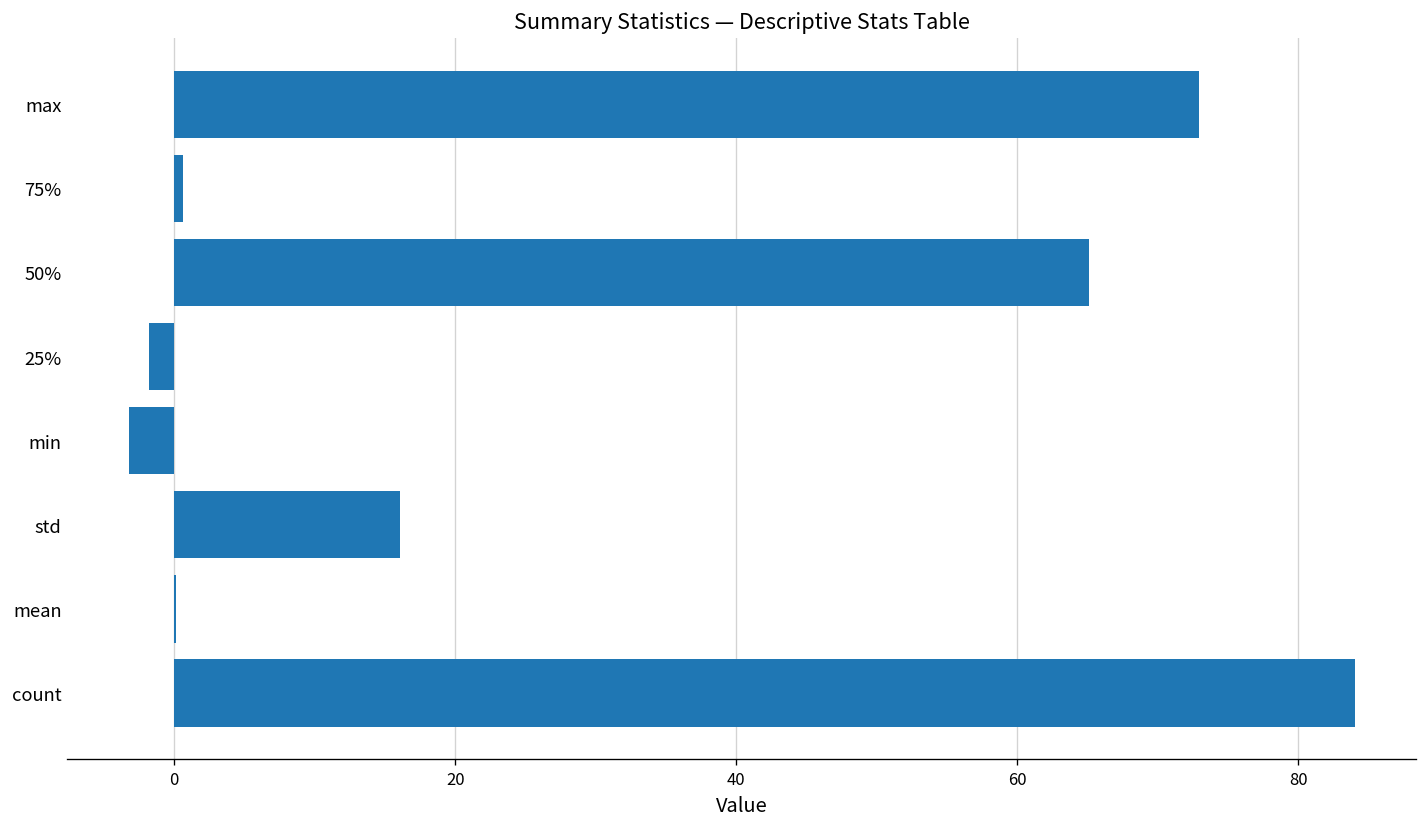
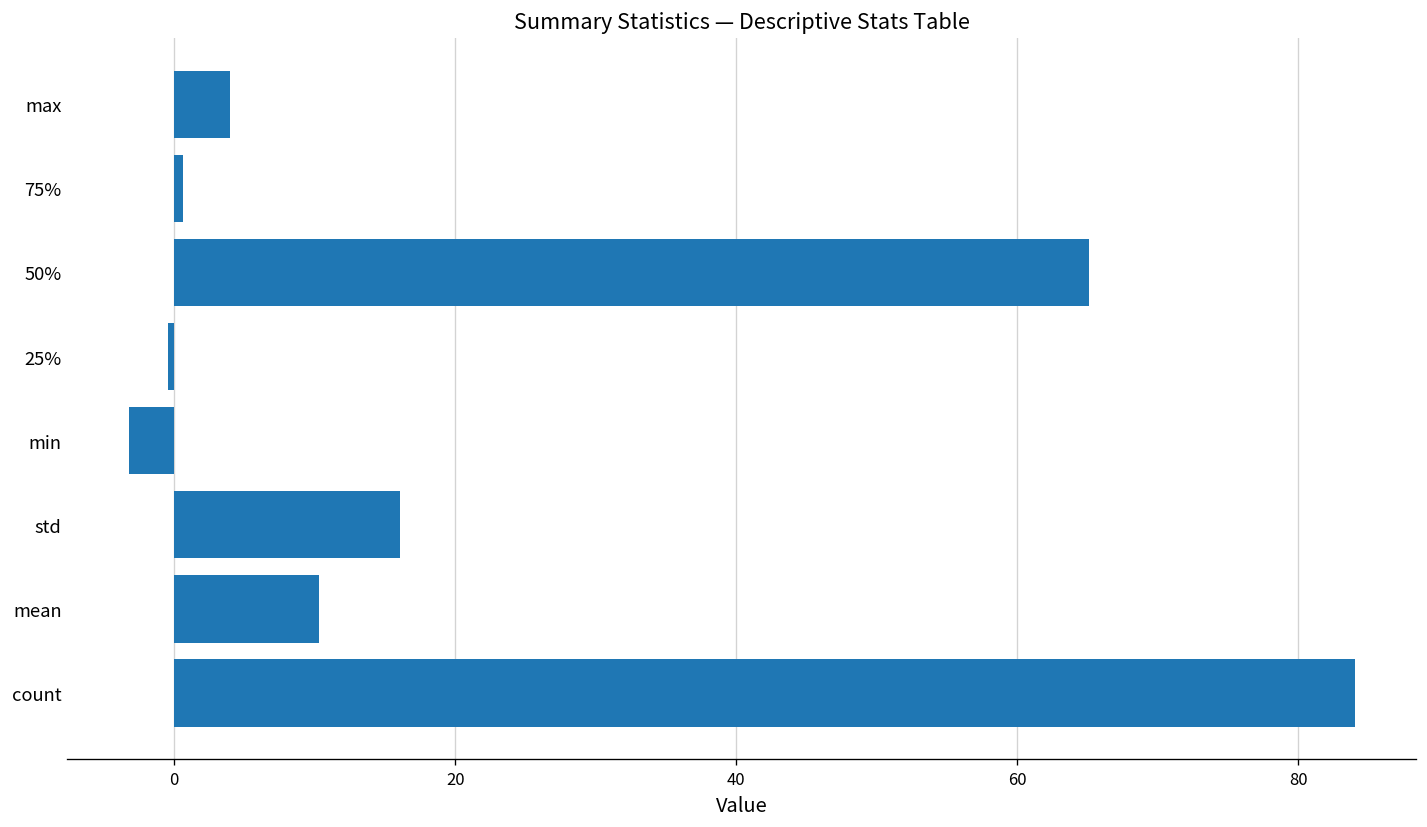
  {
-   "max": 72.9,
+   "max": 4.0,
    "75%": 0.7,
    "50%": 65.1,
-   "25%": -1.8,
+   "25%": -0.4,
    "min": -3.2,
    "std": 16.1,
-   "mean": 0.1,
+   "mean": 10.3,
    "count": 84.0
  }
